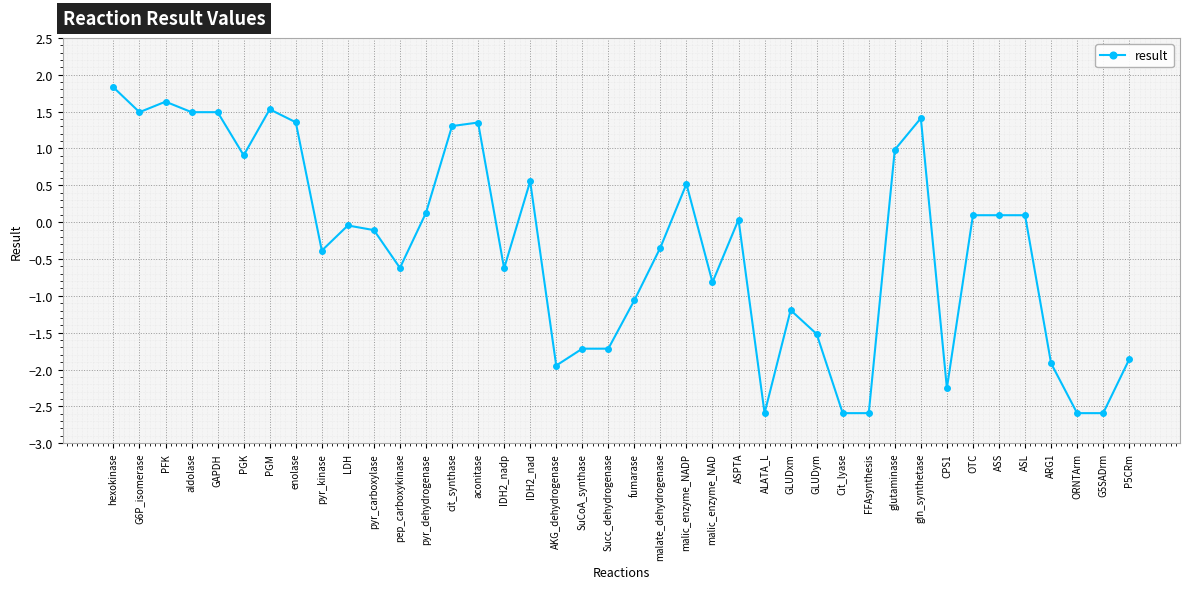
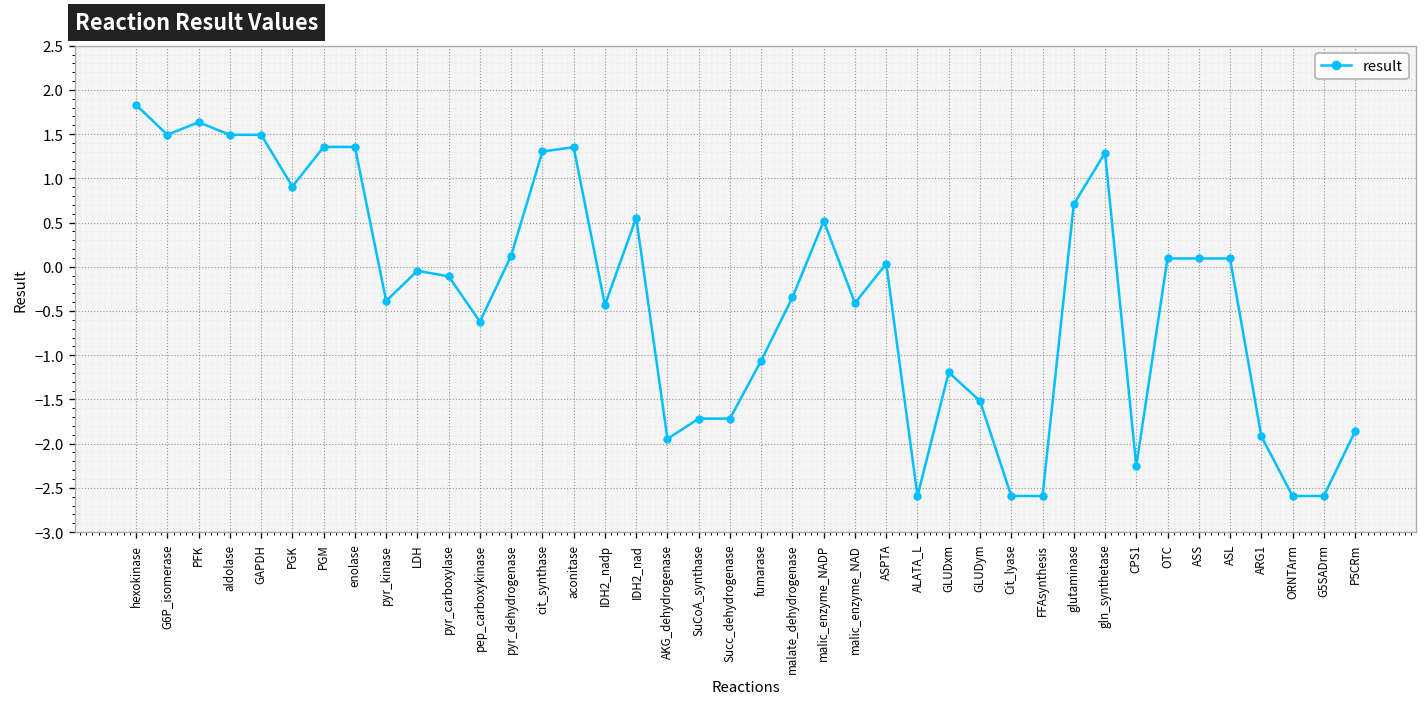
  {
    "hexokinase": 1.8,
    "G6P_isomerase": 1.5,
    "PFK": 1.6,
    "aldolase": 1.5,
    "GAPDH": 1.5,
    "PGK": 0.9,
-   "PGM": 1.5,
+   "PGM": 1.4,
    "enolase": 1.4,
    "pyr_kinase": -0.4,
    "LDH": 0.0,
    "pyr_carboxylase": -0.1,
    "pep_carboxykinase": -0.6,
    "pyr_dehydrogenase": 0.1,
    "cit_synthase": 1.3,
    "aconitase": 1.4,
-   "IDH2_nadp": -0.6,
+   "IDH2_nadp": -0.4,
    "IDH2_nad": 0.6,
    "AKG_dehydrogenase": -1.9,
    "SuCoA_synthase": -1.7,
    "Succ_dehydrogenase": -1.7,
    "fumarase": -1.1,
    "malate_dehydrogenase": -0.3,
    "malic_enzyme_NADP": 0.5,
-   "malic_enzyme_NAD": -0.8,
+   "malic_enzyme_NAD": -0.4,
    "ASPTA": 0.0,
    "ALATA_L": -2.6,
    "GLUDxm": -1.2,
    "GLUDym": -1.5,
    "Cit_lyase": -2.6,
    "FFAsynthesis": -2.6,
-   "glutaminase": 1.0,
-   "gln_synthetase": 1.4,
+   "glutaminase": 0.7,
+   "gln_synthetase": 1.3,
    "CPS1": -2.3,
    "OTC": 0.1,
    "ASS": 0.1,
    "ASL": 0.1,
    "ARG1": -1.9,
    "ORNTArm": -2.6,
    "G5SADrm": -2.6,
    "P5CRm": -1.9
  }
